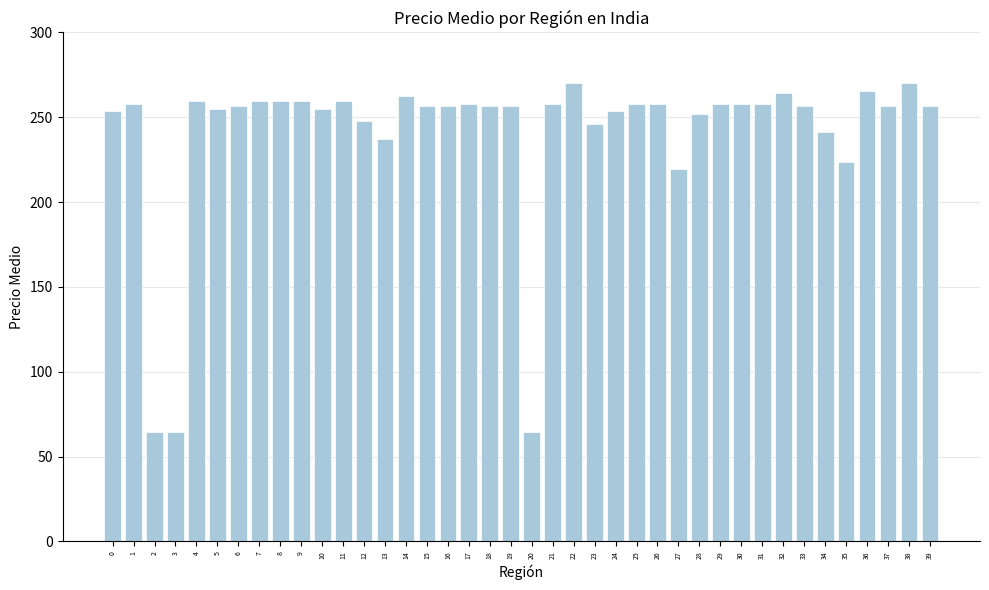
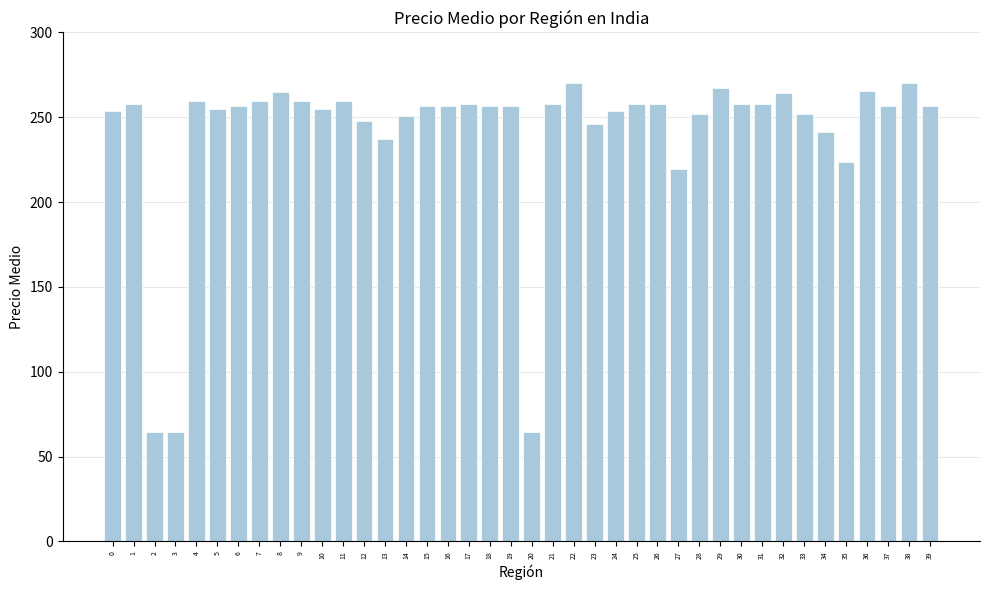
  {
    "0": 254,
    "1": 258,
    "2": 65,
    "3": 65,
    "4": 260,
    "5": 255,
    "6": 257,
    "7": 260,
-   "8": 260,
+   "8": 265,
    "9": 260,
    "10": 255,
    "11": 260,
    "12": 248,
    "13": 237,
-   "14": 263,
+   "14": 251,
    "15": 257,
    "16": 257,
    "17": 258,
    "18": 257,
    "19": 257,
    "20": 65,
    "21": 258,
    "22": 270,
    "23": 246,
    "24": 254,
    "25": 258,
    "26": 258,
    "27": 219,
    "28": 252,
-   "29": 258,
+   "29": 267,
    "30": 258,
    "31": 258,
    "32": 264,
-   "33": 257,
+   "33": 252,
    "34": 242,
    "35": 224,
    "36": 266,
    "37": 257,
    "38": 270,
    "39": 257
  }
